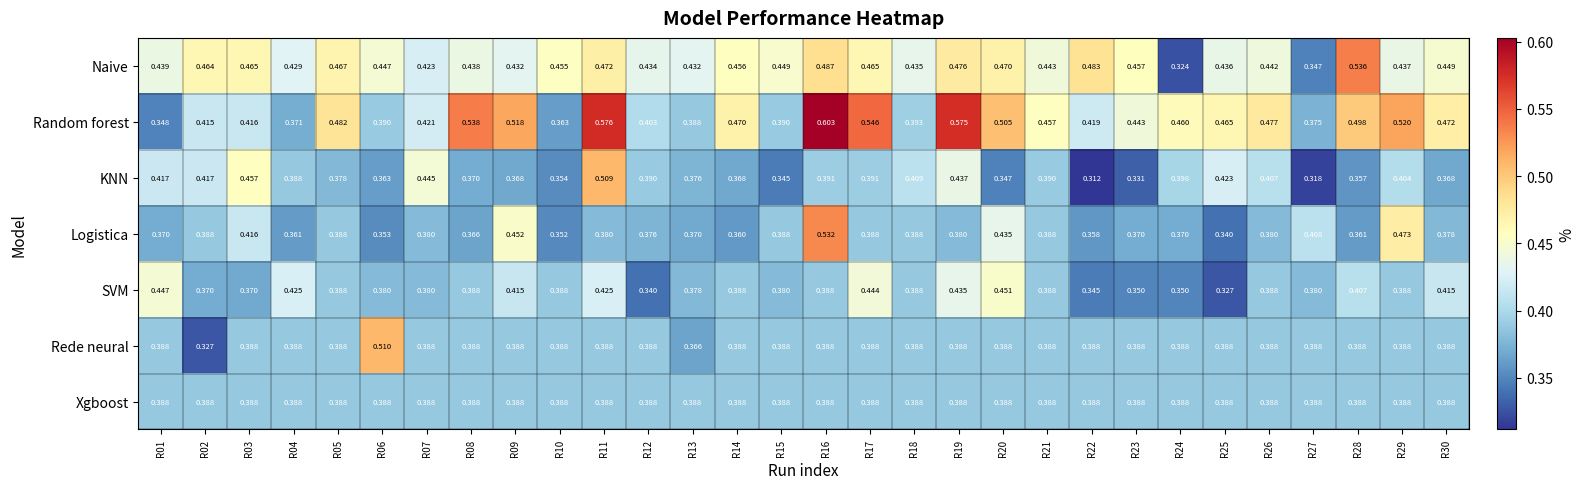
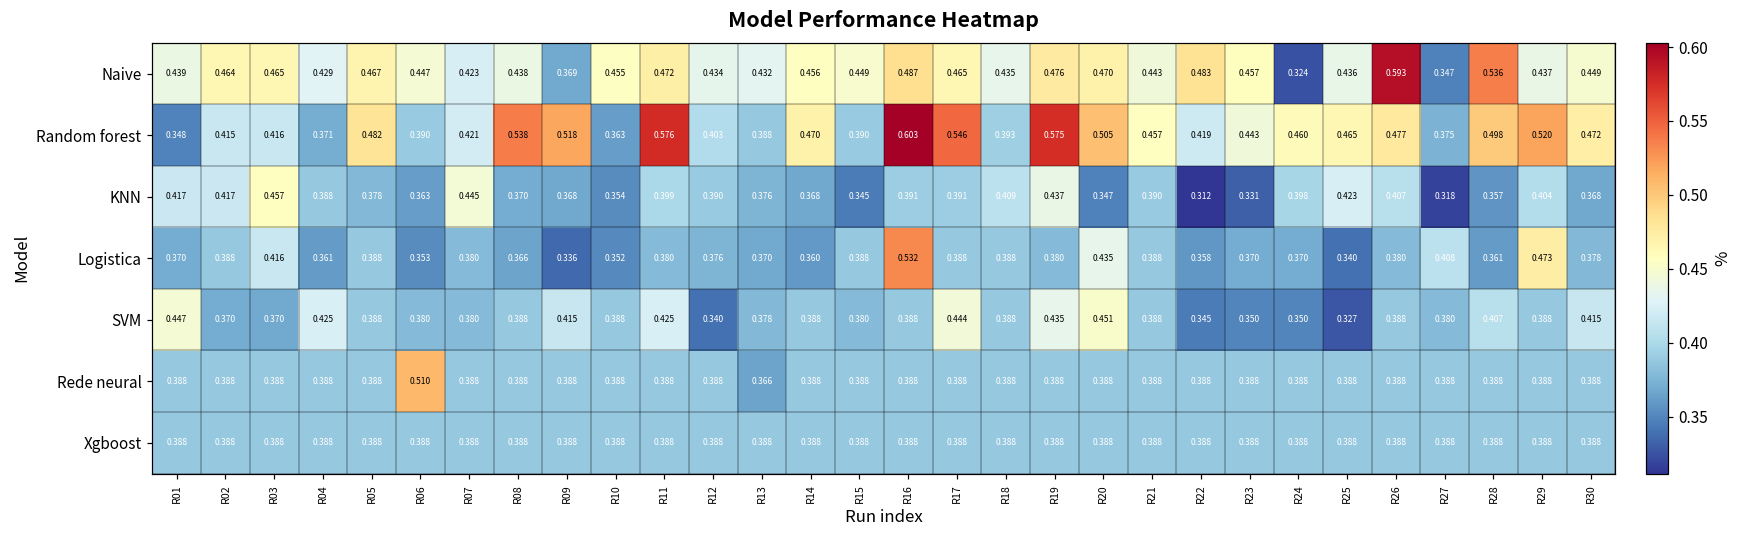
  {
    "Naive": {
      "R01": 0.439,
      "R02": 0.464,
      "R03": 0.465,
      "R04": 0.429,
      "R05": 0.467,
      "R06": 0.447,
      "R07": 0.423,
      "R08": 0.438,
-     "R09": 0.432,
+     "R09": 0.369,
      "R10": 0.455,
      "R11": 0.472,
      "R12": 0.434,
      "R13": 0.432,
      "R14": 0.456,
      "R15": 0.449,
      "R16": 0.487,
      "R17": 0.465,
      "R18": 0.435,
      "R19": 0.476,
      "R20": 0.470,
      "R21": 0.443,
      "R22": 0.483,
      "R23": 0.457,
      "R24": 0.324,
      "R25": 0.436,
-     "R26": 0.442,
+     "R26": 0.593,
      "R27": 0.347,
      "R28": 0.536,
      "R29": 0.437,
      "R30": 0.449
    },
    "KNN": {
      "R01": 0.417,
      "R02": 0.417,
      "R03": 0.457,
      "R04": 0.388,
      "R05": 0.378,
      "R06": 0.363,
      "R07": 0.445,
      "R08": 0.370,
      "R09": 0.368,
      "R10": 0.354,
-     "R11": 0.509,
+     "R11": 0.399,
      "R12": 0.390,
      "R13": 0.376,
      "R14": 0.368,
      "R15": 0.345,
      "R16": 0.391,
      "R17": 0.391,
      "R18": 0.409,
      "R19": 0.437,
      "R20": 0.347,
      "R21": 0.390,
      "R22": 0.312,
      "R23": 0.331,
      "R24": 0.398,
      "R25": 0.423,
      "R26": 0.407,
      "R27": 0.318,
      "R28": 0.357,
      "R29": 0.404,
      "R30": 0.368
    },
    "Logistica": {
      "R01": 0.370,
      "R02": 0.388,
      "R03": 0.416,
      "R04": 0.361,
      "R05": 0.388,
      "R06": 0.353,
      "R07": 0.380,
      "R08": 0.366,
-     "R09": 0.452,
+     "R09": 0.336,
      "R10": 0.352,
      "R11": 0.380,
      "R12": 0.376,
      "R13": 0.370,
      "R14": 0.360,
      "R15": 0.388,
      "R16": 0.532,
      "R17": 0.388,
      "R18": 0.388,
      "R19": 0.380,
      "R20": 0.435,
      "R21": 0.388,
      "R22": 0.358,
      "R23": 0.370,
      "R24": 0.370,
      "R25": 0.340,
      "R26": 0.380,
      "R27": 0.408,
      "R28": 0.361,
      "R29": 0.473,
      "R30": 0.378
    },
    "Rede neural": {
      "R01": 0.388,
-     "R02": 0.327,
+     "R02": 0.388,
      "R03": 0.388,
      "R04": 0.388,
      "R05": 0.388,
      "R06": 0.510,
      "R07": 0.388,
      "R08": 0.388,
      "R09": 0.388,
      "R10": 0.388,
      "R11": 0.388,
      "R12": 0.388,
      "R13": 0.366,
      "R14": 0.388,
      "R15": 0.388,
      "R16": 0.388,
      "R17": 0.388,
      "R18": 0.388,
      "R19": 0.388,
      "R20": 0.388,
      "R21": 0.388,
      "R22": 0.388,
      "R23": 0.388,
      "R24": 0.388,
      "R25": 0.388,
      "R26": 0.388,
      "R27": 0.388,
      "R28": 0.388,
      "R29": 0.388,
      "R30": 0.388
    }
  }
